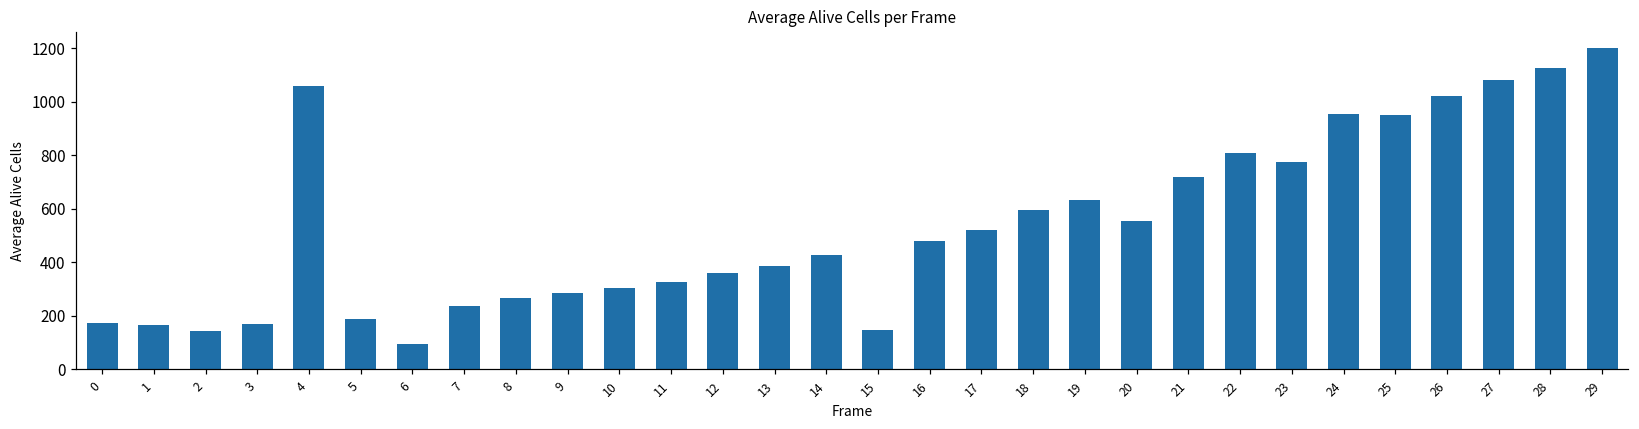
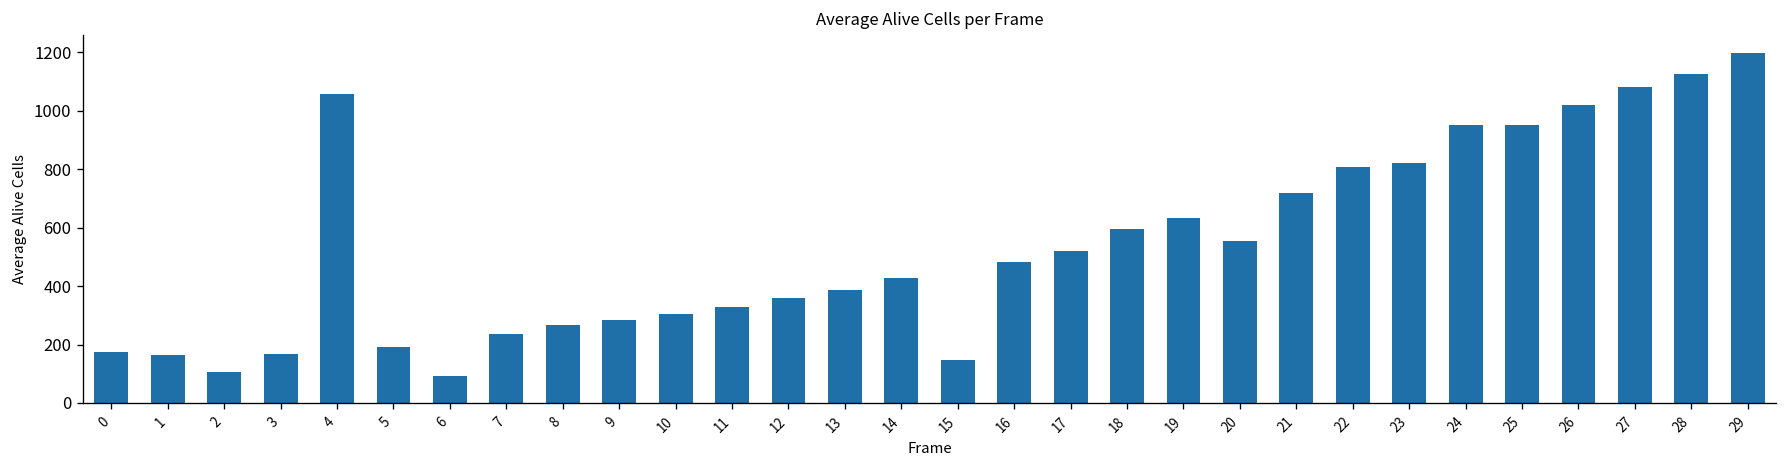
  {
    "0": 170,
    "1": 170,
-   "2": 150,
+   "2": 110,
    "3": 170,
    "4": 1060,
    "5": 190,
    "6": 90,
    "7": 240,
    "8": 270,
    "9": 280,
    "10": 300,
    "11": 330,
    "12": 360,
    "13": 390,
    "14": 430,
    "15": 150,
    "16": 480,
    "17": 520,
    "18": 600,
    "19": 630,
    "20": 560,
    "21": 720,
    "22": 810,
-   "23": 770,
+   "23": 820,
    "24": 950,
    "25": 950,
    "26": 1020,
    "27": 1080,
    "28": 1130,
    "29": 1200
  }
